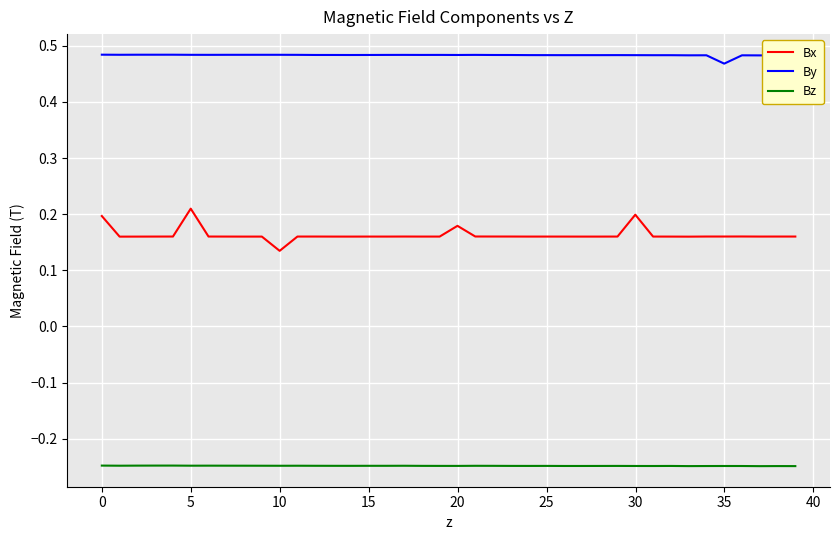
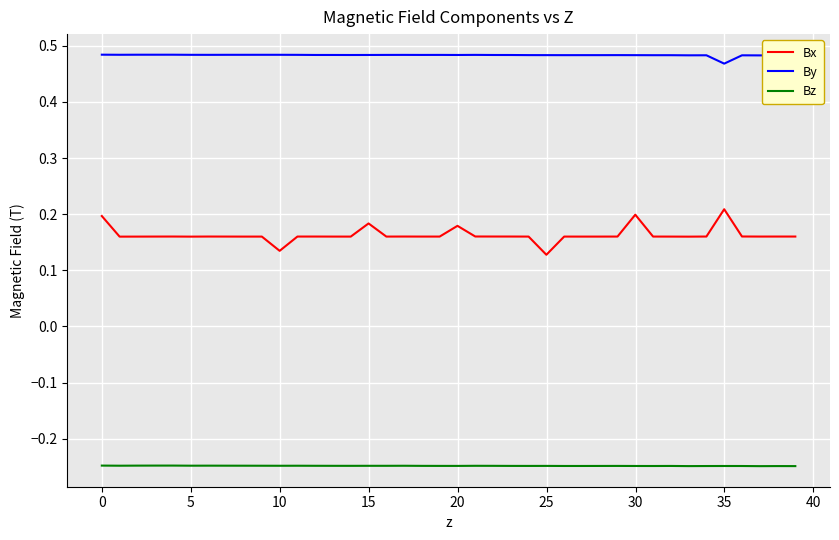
  {
    "Bx": {
      "0": 0.20,
-     "5": 0.21,
+     "5": 0.16,
      "10": 0.13,
-     "15": 0.16,
+     "15": 0.18,
      "20": 0.18,
-     "25": 0.16,
+     "25": 0.13,
      "30": 0.20,
-     "35": 0.16
+     "35": 0.21
    },
    "By": {
      "0": 0.48,
      "5": 0.48,
      "10": 0.48,
      "15": 0.48,
      "20": 0.48,
      "25": 0.48,
      "30": 0.48,
      "35": 0.47
    },
    "Bz": {
      "0": -0.25,
      "5": -0.25,
      "10": -0.25,
      "15": -0.25,
      "20": -0.25,
      "25": -0.25,
      "30": -0.25,
      "35": -0.25
    }
  }
